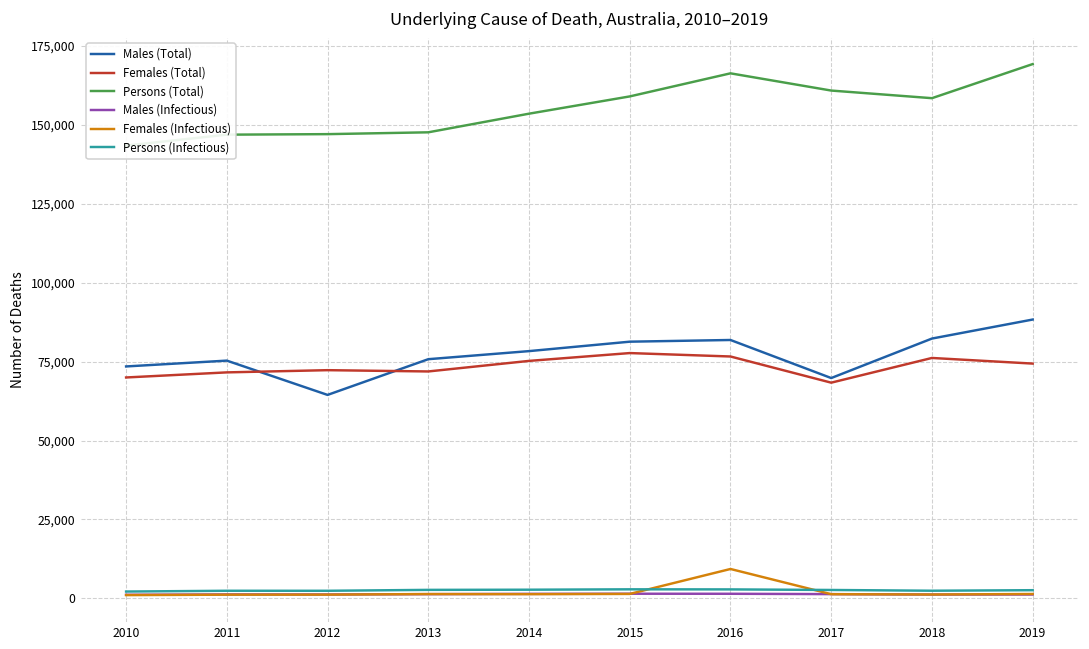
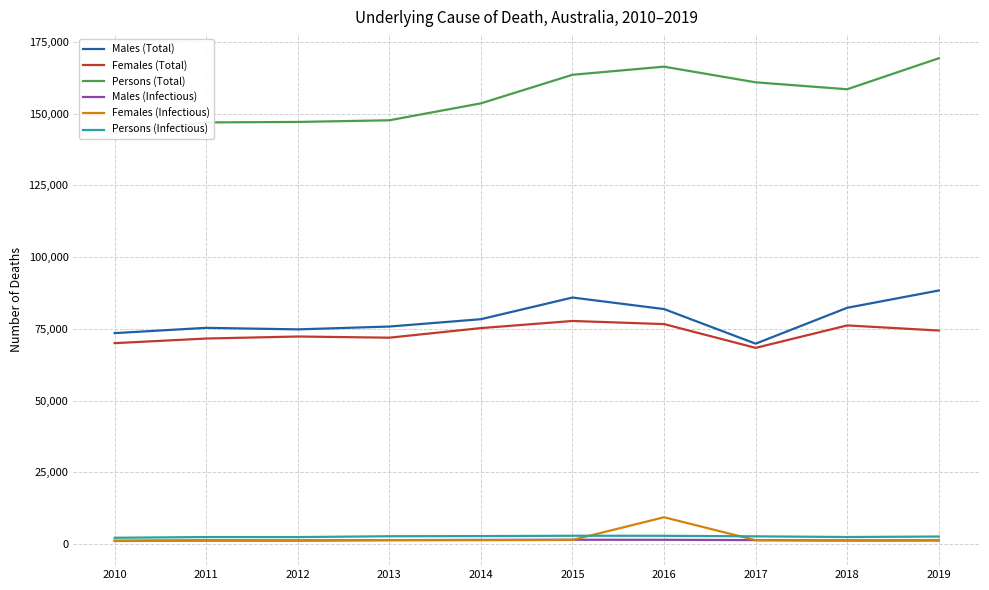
  {
    "Males (Total)": {
      "2010": "73,000",
      "2011": "75,000",
-     "2012": "64,000",
+     "2012": "75,000",
      "2013": "76,000",
      "2014": "78,000",
-     "2015": "81,000",
+     "2015": "86,000",
      "2016": "82,000",
      "2017": "70,000",
      "2018": "82,000",
      "2019": "88,000"
    },
    "Females (Total)": {
      "2010": "70,000",
      "2011": "72,000",
      "2012": "72,000",
      "2013": "72,000",
      "2014": "75,000",
      "2015": "78,000",
      "2016": "77,000",
      "2017": "68,000",
      "2018": "76,000",
      "2019": "74,000"
    },
    "Persons (Total)": {
      "2012": "147,000",
      "2013": "148,000",
      "2014": "154,000",
-     "2015": "159,000",
+     "2015": "164,000",
      "2016": "166,000",
      "2017": "161,000",
      "2018": "158,000",
      "2019": "169,000"
    },
    "Males (Infectious)": {
      "2016": "1,000"
    },
    "Females (Infectious)": {
      "2016": "9,000"
    },
    "Persons (Infectious)": {
      "2010": "2,000",
      "2011": "2,000",
      "2012": "2,000",
      "2013": "3,000",
      "2014": "3,000",
      "2015": "3,000",
      "2016": "3,000",
      "2017": "3,000",
      "2018": "2,000",
      "2019": "3,000"
    }
  }
